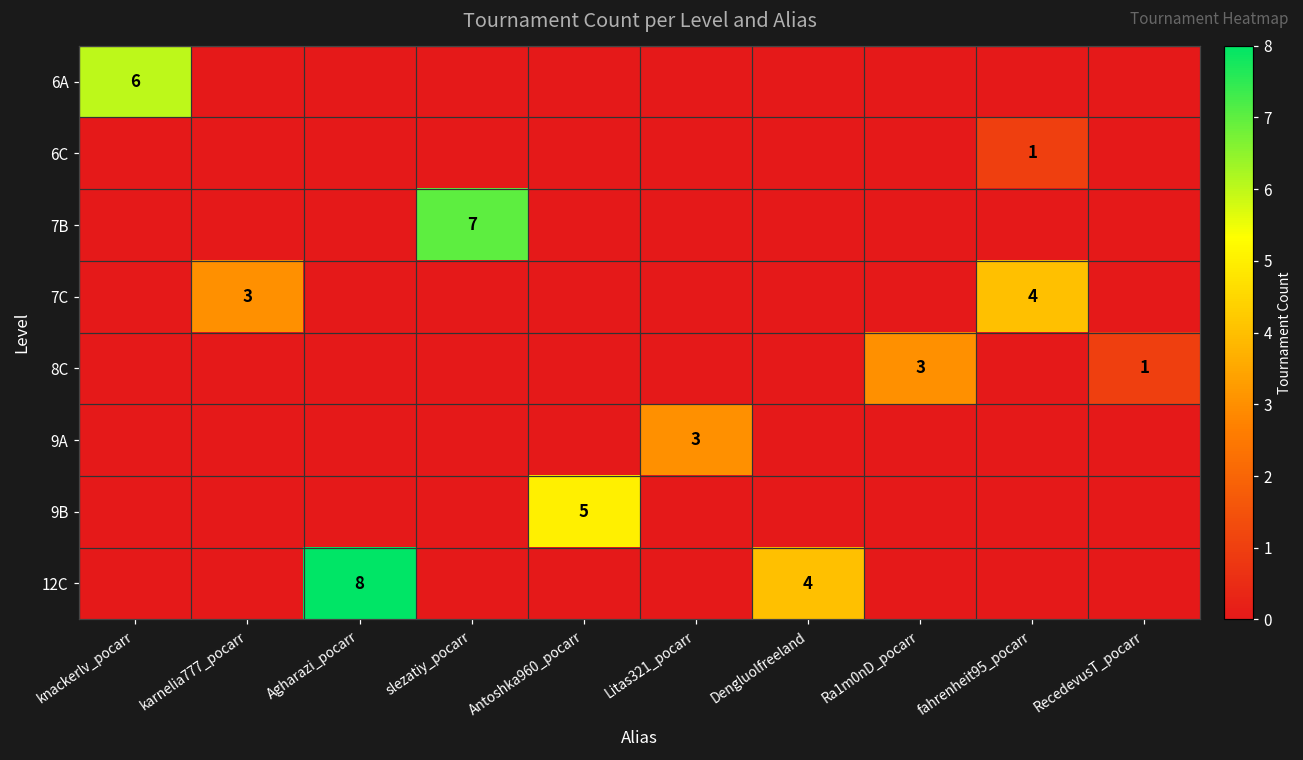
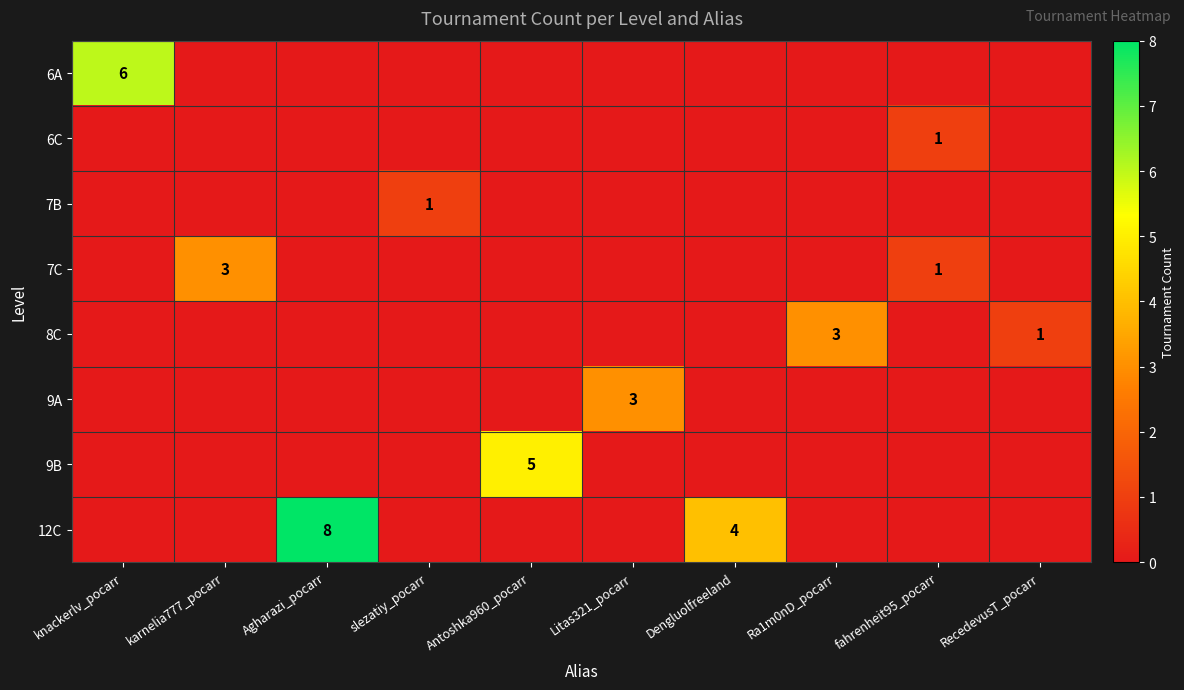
  {
    "6A": {
      "knackerlv_pocarr": 6
    },
    "6C": {
      "fahrenheit95_pocarr": 1
    },
    "7B": {
-     "slezatiy_pocarr": 7
+     "slezatiy_pocarr": 1
    },
    "7C": {
      "karnelia777_pocarr": 3,
-     "fahrenheit95_pocarr": 4
+     "fahrenheit95_pocarr": 1
    },
    "8C": {
      "Ra1m0nD_pocarr": 3,
      "RecedevusT_pocarr": 1
    },
    "9A": {
      "Litas321_pocarr": 3
    },
    "9B": {
      "Antoshka960_pocarr": 5
    },
    "12C": {
      "Agharazi_pocarr": 8,
      "Dengluolfreeland": 4
    }
  }
